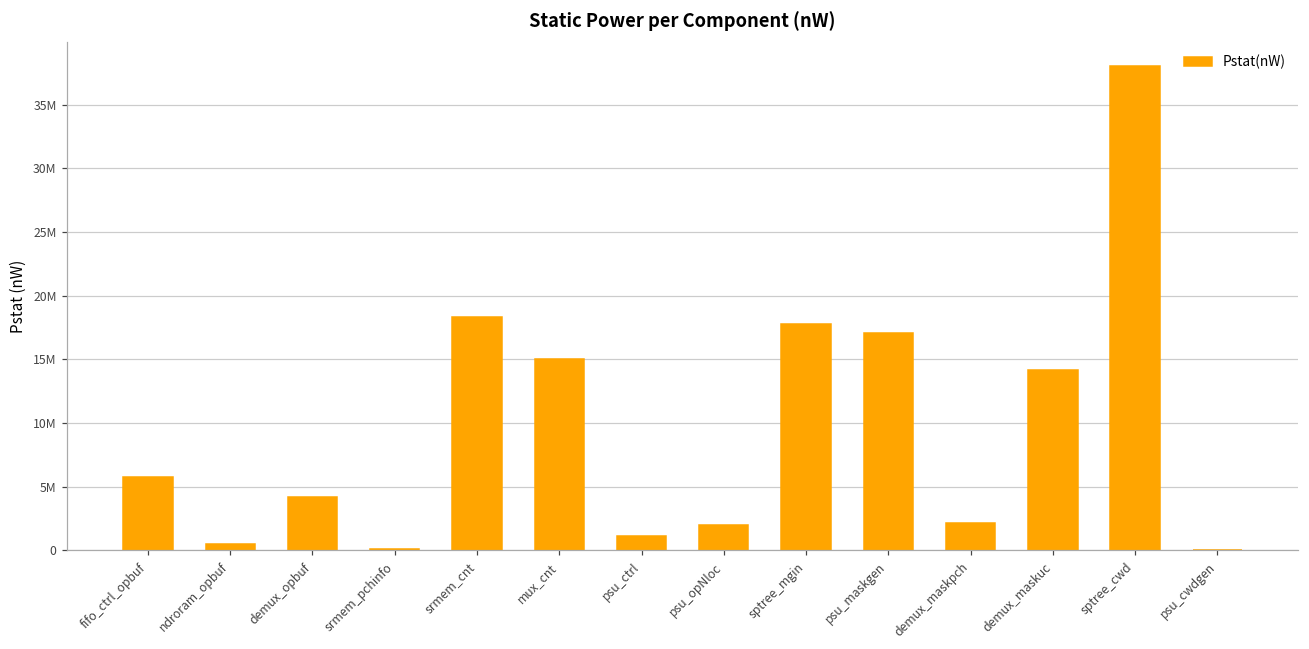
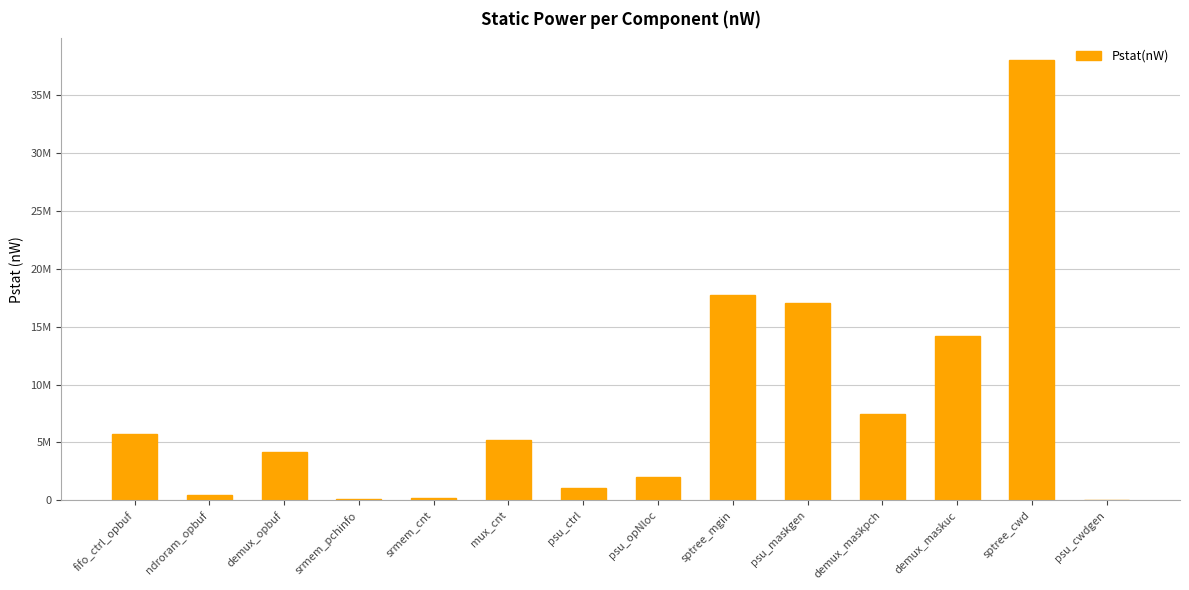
  {
    "fifo_ctrl_opbuf": 5800000,
    "ndroram_opbuf": 500000,
    "demux_opbuf": 4200000,
-   "srmem_cnt": 18400000,
-   "mux_cnt": 15000000,
+   "srmem_cnt": 200000,
+   "mux_cnt": 5200000,
    "psu_ctrl": 1100000,
    "psu_opNloc": 2000000,
    "sptree_mgin": 17700000,
    "psu_maskgen": 17000000,
-   "demux_maskpch": 2200000,
+   "demux_maskpch": 7500000,
    "demux_maskuc": 14200000,
    "sptree_cwd": 38000000
  }
